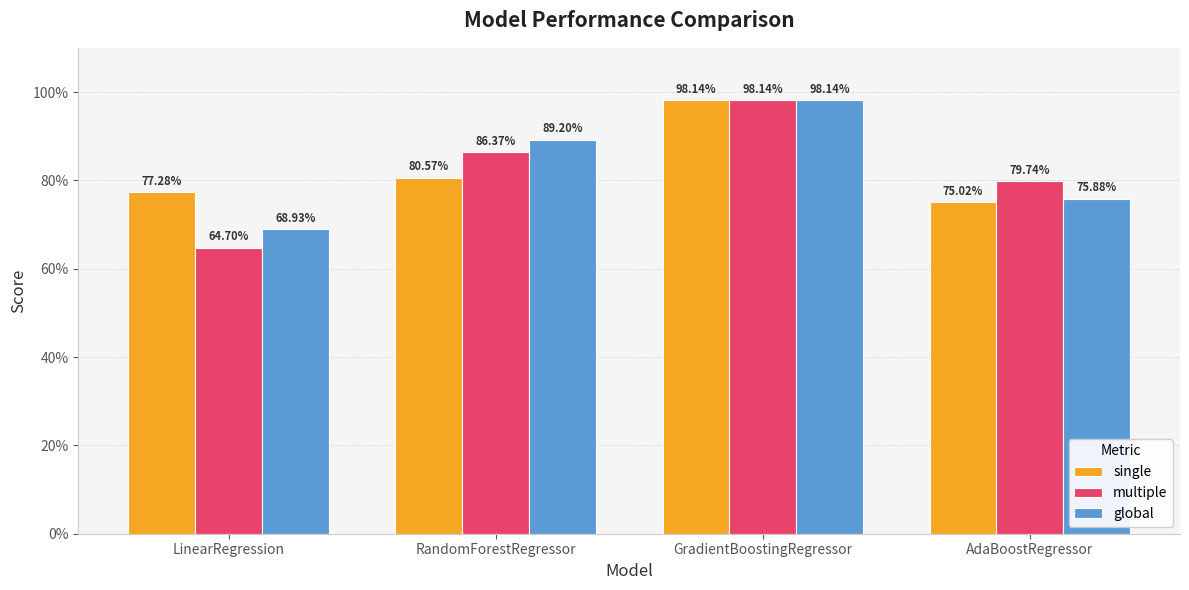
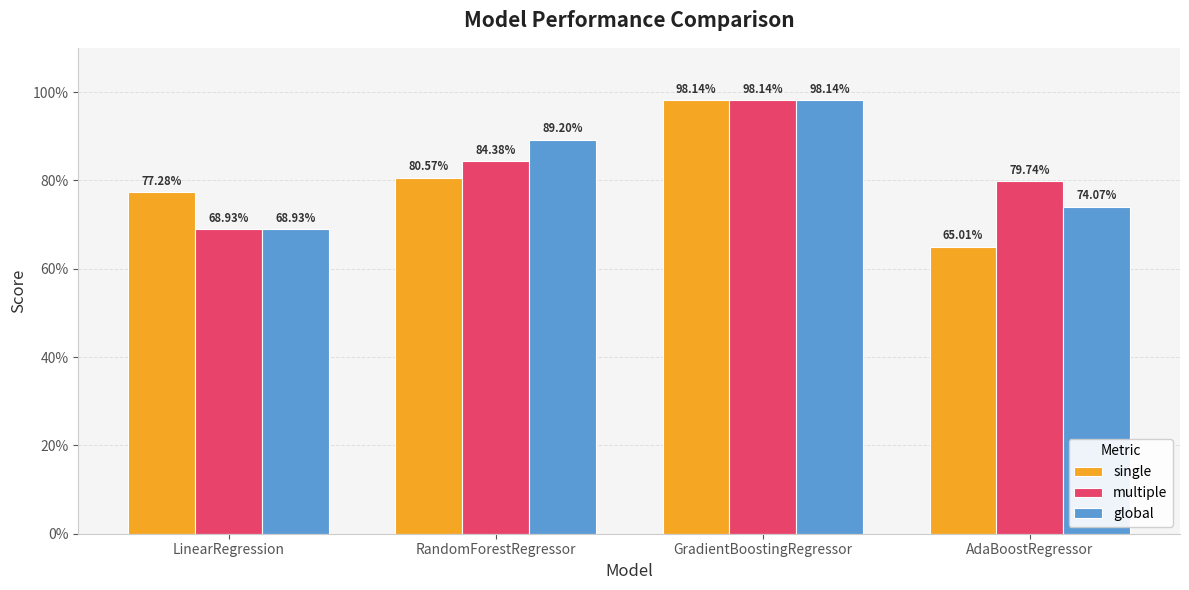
  {
    "single": {
      "LinearRegression": "77.28%",
      "RandomForestRegressor": "80.57%",
      "GradientBoostingRegressor": "98.14%",
-     "AdaBoostRegressor": "75.02%"
+     "AdaBoostRegressor": "65.01%"
    },
    "multiple": {
-     "LinearRegression": "64.70%",
-     "RandomForestRegressor": "86.37%",
+     "LinearRegression": "68.93%",
+     "RandomForestRegressor": "84.38%",
      "GradientBoostingRegressor": "98.14%",
      "AdaBoostRegressor": "79.74%"
    },
    "global": {
      "LinearRegression": "68.93%",
      "RandomForestRegressor": "89.20%",
      "GradientBoostingRegressor": "98.14%",
-     "AdaBoostRegressor": "75.88%"
+     "AdaBoostRegressor": "74.07%"
    }
  }
